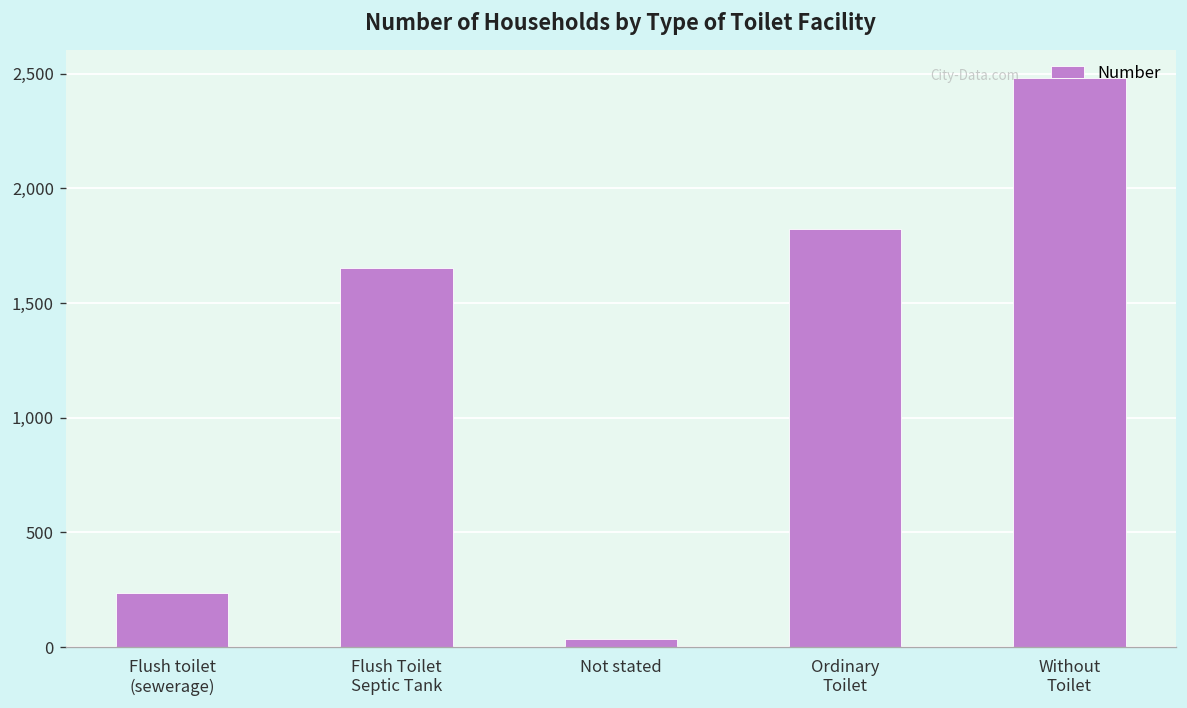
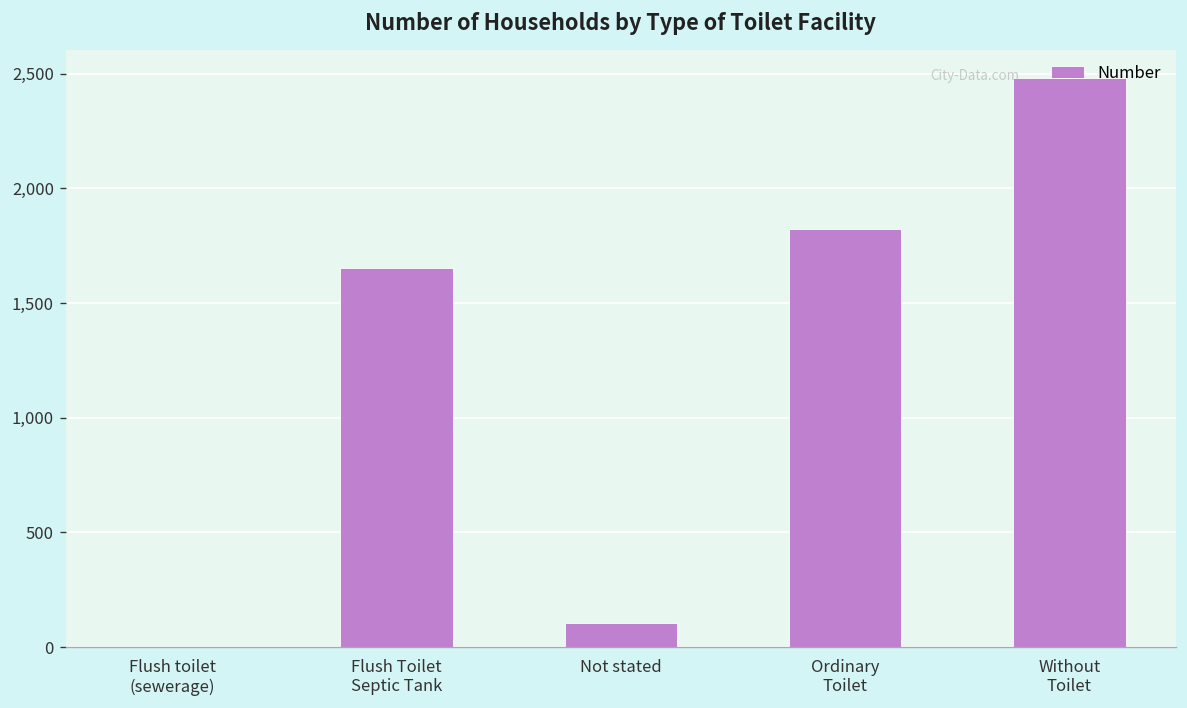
  {
-   "Flush toilet (sewerage)": "230",
+   "Flush toilet (sewerage)": "0",
    "Flush Toilet Septic Tank": "1,650",
-   "Not stated": "30",
+   "Not stated": "110",
    "Ordinary Toilet": "1,820",
    "Without Toilet": "2,480"
  }
